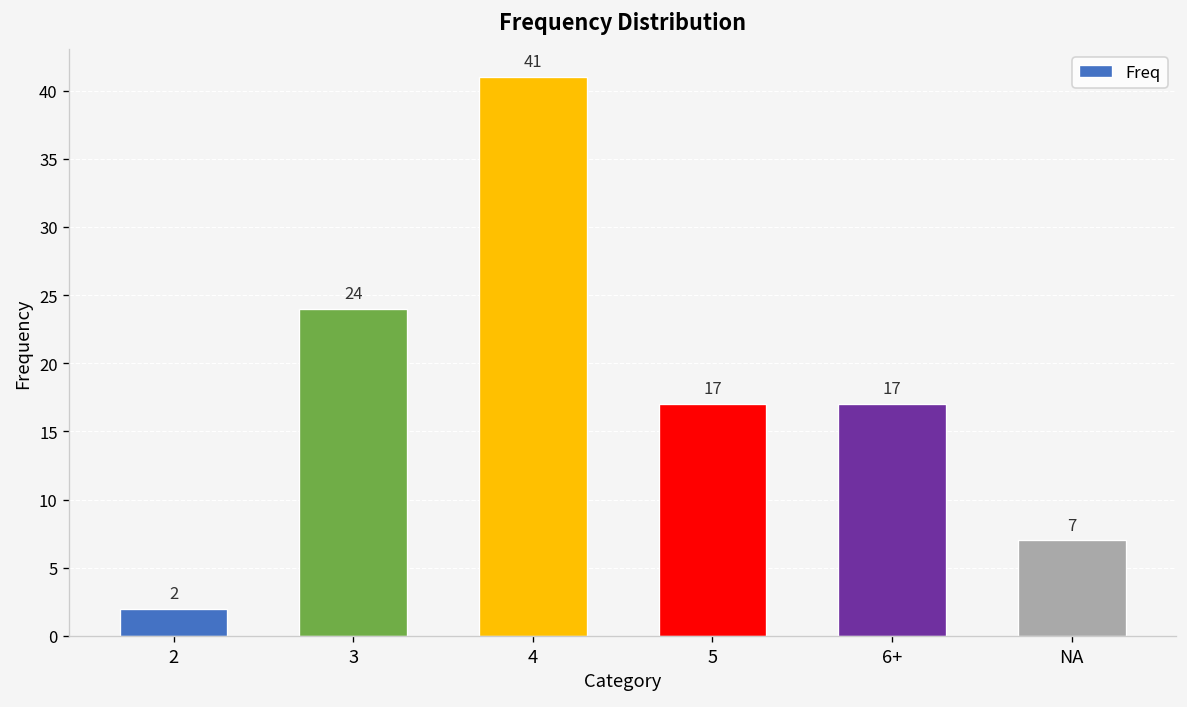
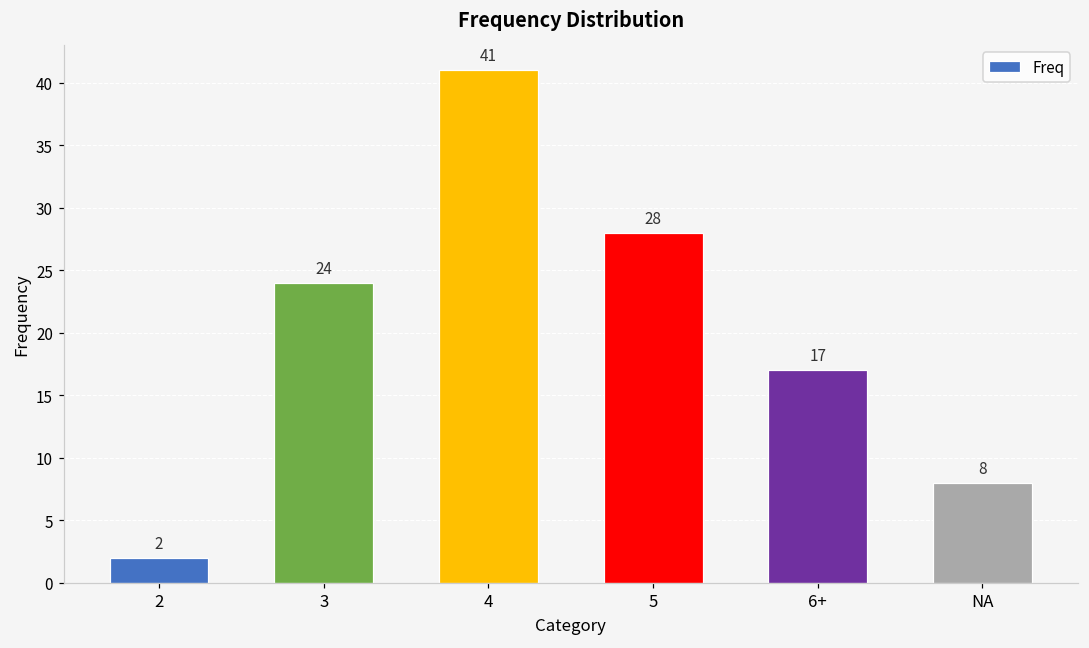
  {
    "2": 2,
    "3": 24,
    "4": 41,
-   "5": 17,
+   "5": 28,
    "6+": 17,
-   "NA": 7
+   "NA": 8
  }
